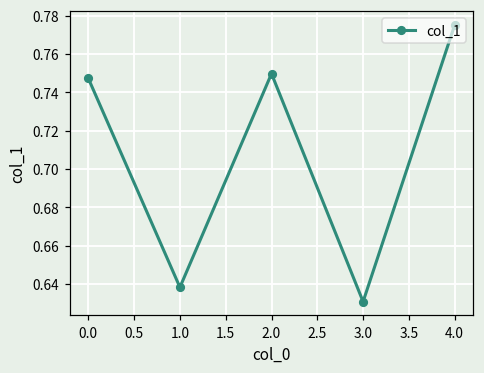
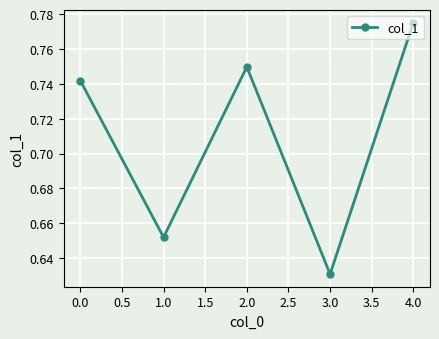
  {
-   "0.0": 0.747,
-   "1.0": 0.638,
+   "0.0": 0.742,
+   "1.0": 0.652,
    "2.0": 0.750,
    "3.0": 0.631
  }
